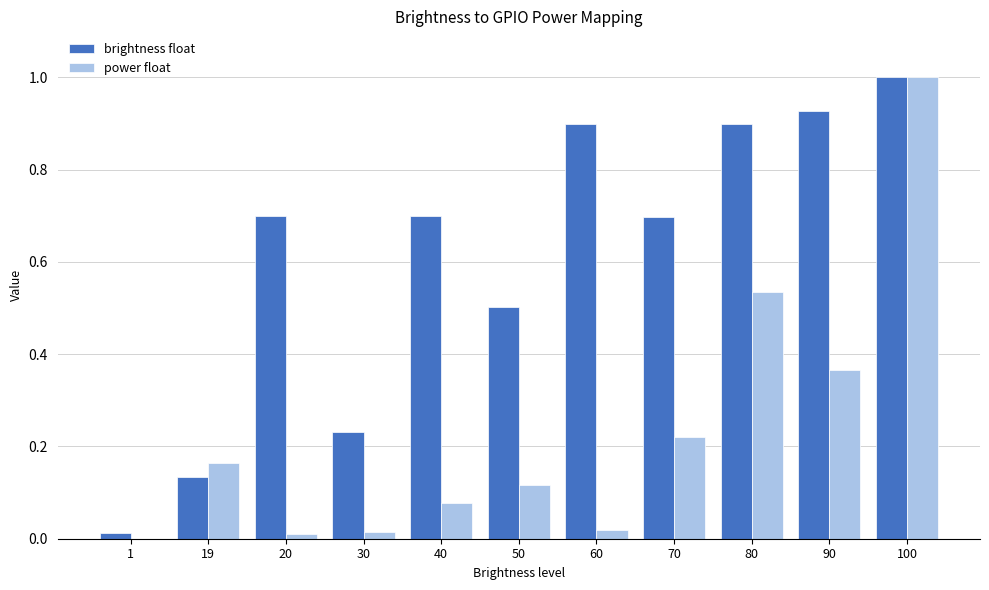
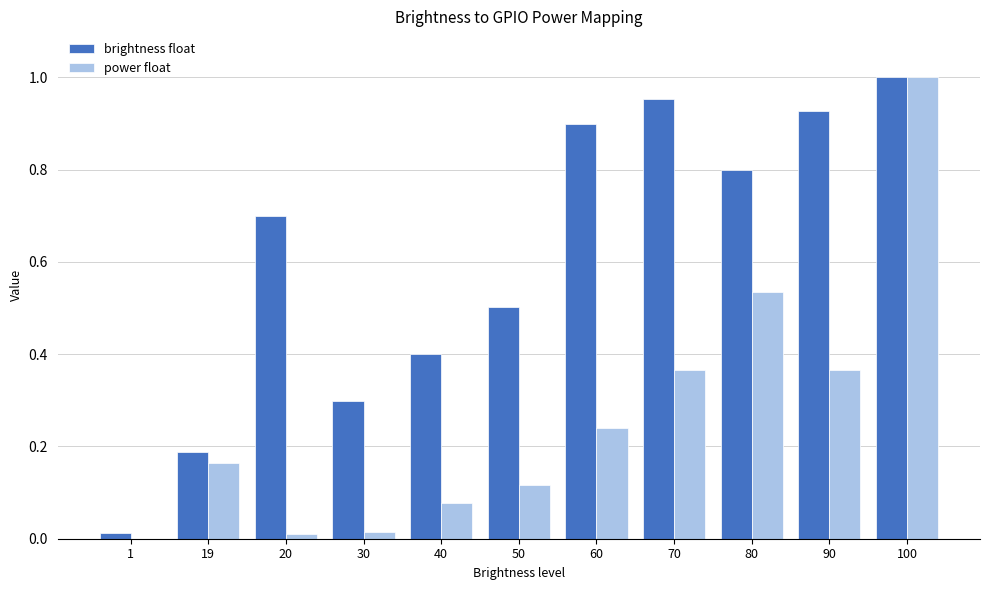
  {
    "brightness float": {
      "1": 0.01,
-     "19": 0.13,
+     "19": 0.19,
      "20": 0.70,
-     "30": 0.23,
-     "40": 0.7,
+     "30": 0.30,
+     "40": 0.4,
      "50": 0.50,
      "60": 0.90,
-     "70": 0.70,
-     "80": 0.9,
+     "70": 0.95,
+     "80": 0.8,
      "90": 0.93,
      "100": 1.00
    },
    "power float": {
      "19": 0.16,
      "20": 0.01,
      "30": 0.01,
      "40": 0.08,
      "50": 0.12,
-     "60": 0.02,
-     "70": 0.22,
+     "60": 0.24,
+     "70": 0.37,
      "80": 0.54,
      "90": 0.36,
      "100": 1.00
    }
  }
